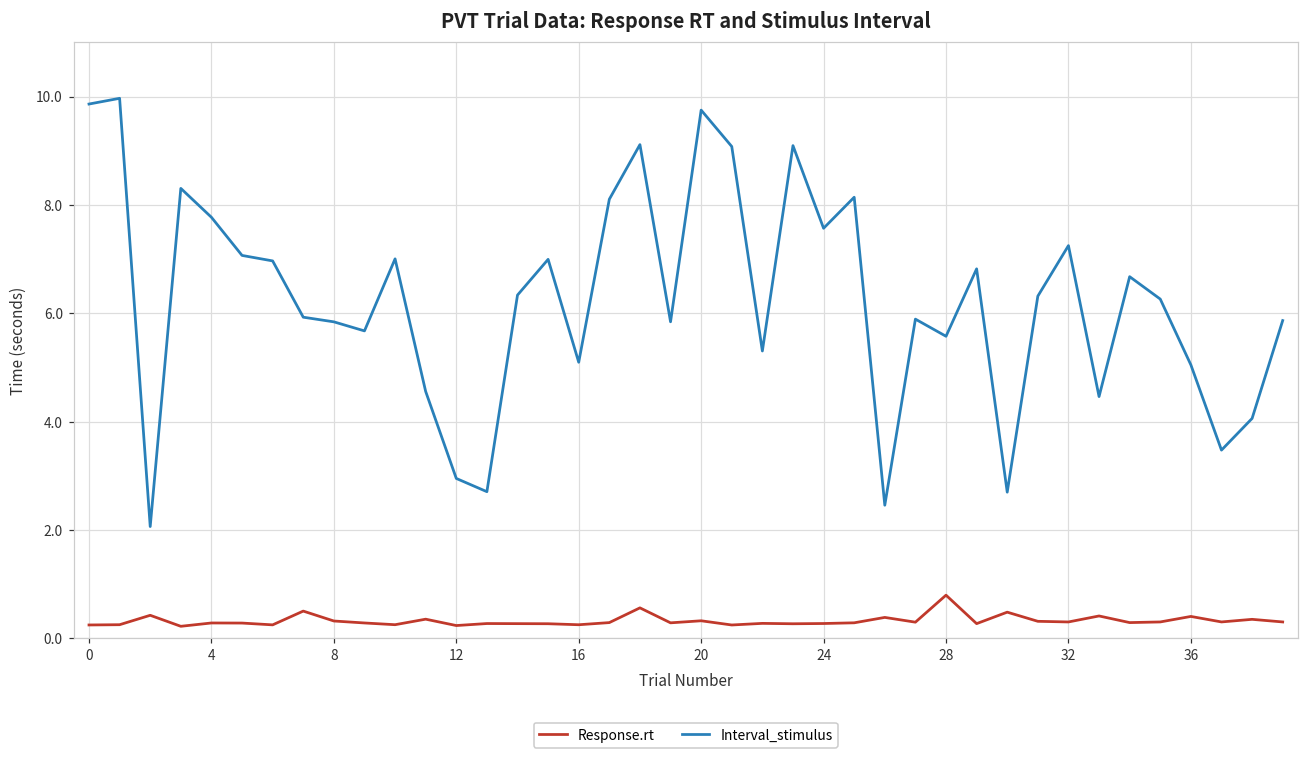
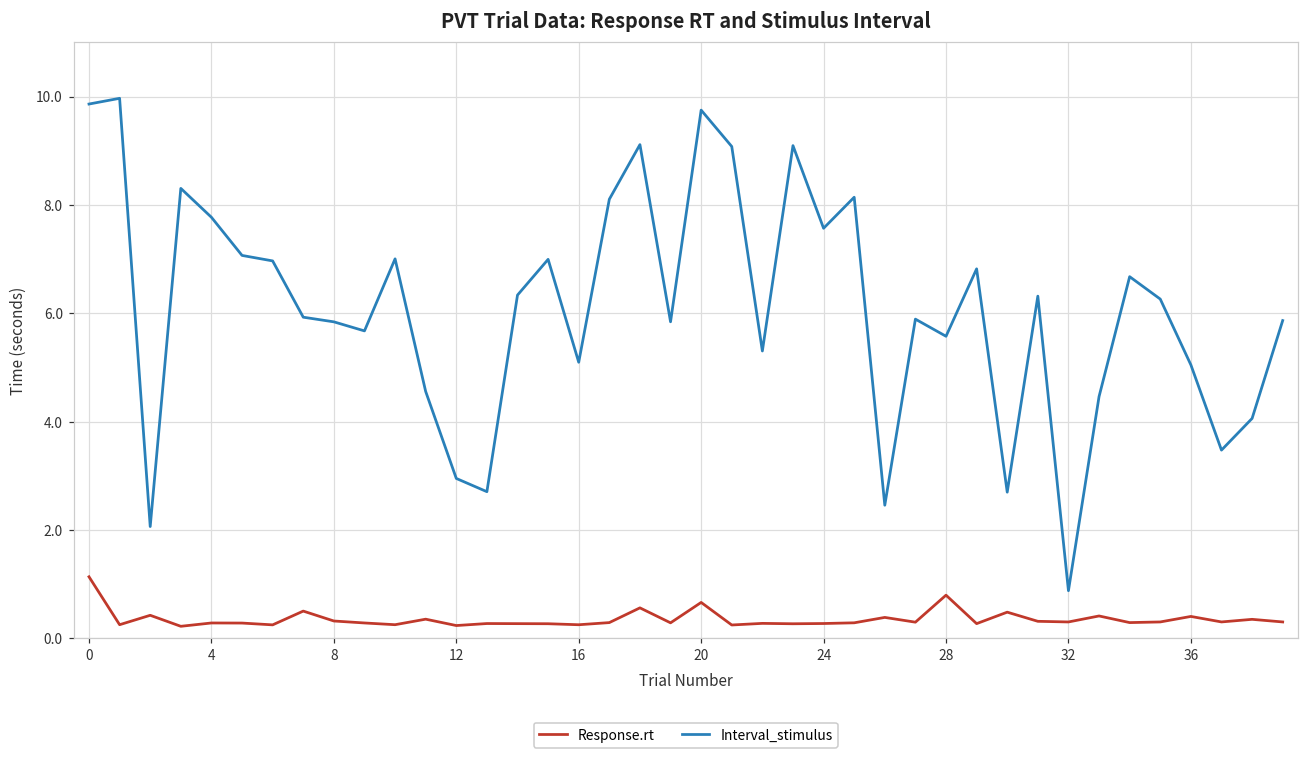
  {
    "Response.rt": {
-     "0": 0.2,
+     "0": 1.1,
      "4": 0.3,
      "8": 0.3,
      "12": 0.2,
      "16": 0.3,
-     "20": 0.3,
+     "20": 0.7,
      "24": 0.3,
      "28": 0.8,
      "32": 0.3,
      "36": 0.4
    },
    "Interval_stimulus": {
      "0": 9.9,
      "4": 7.8,
      "8": 5.8,
      "12": 3.0,
      "16": 5.1,
      "20": 9.7,
      "24": 7.6,
      "28": 5.6,
-     "32": 7.2,
+     "32": 0.9,
      "36": 5.0
    }
  }
